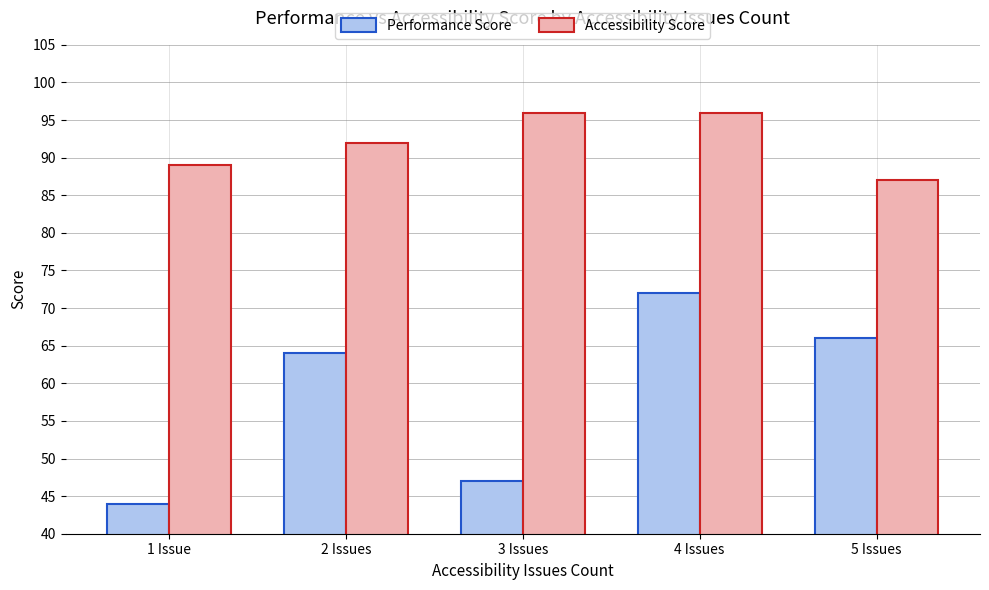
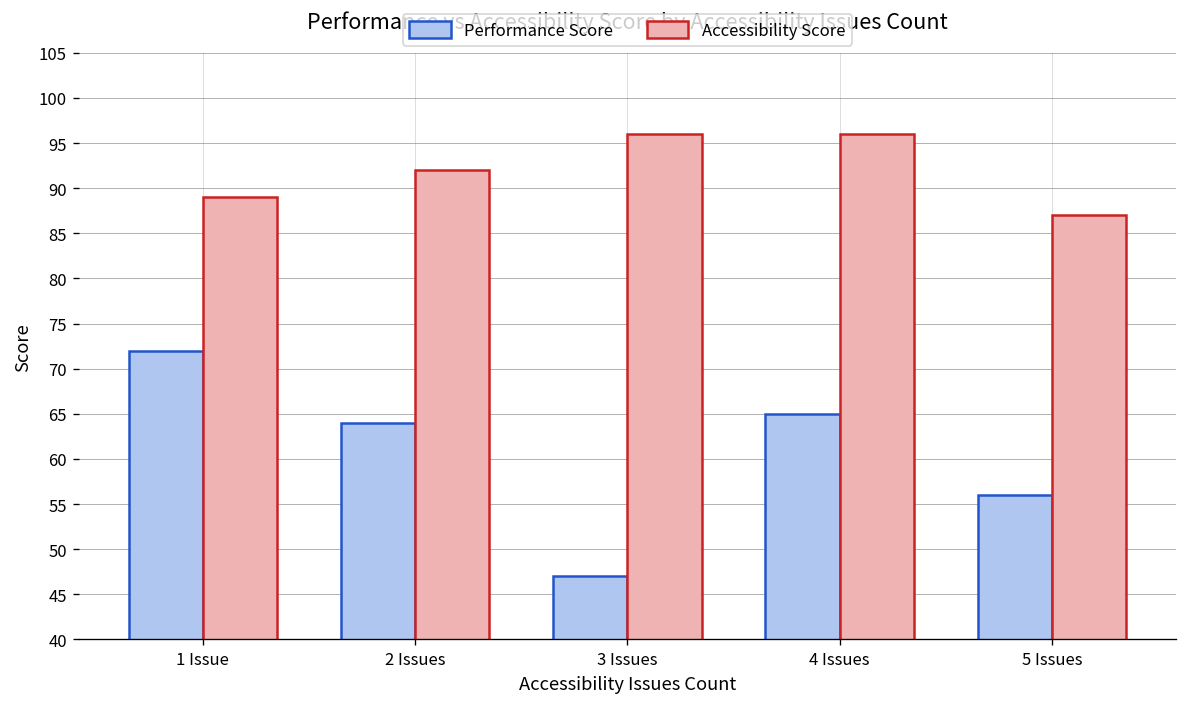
  {
    "Performance Score": {
-     "1 Issue": 44,
+     "1 Issue": 72,
      "2 Issues": 64,
      "3 Issues": 47,
-     "4 Issues": 72,
-     "5 Issues": 66
+     "4 Issues": 65,
+     "5 Issues": 56
    },
    "Accessibility Score": {
      "1 Issue": 89,
      "2 Issues": 92,
      "3 Issues": 96,
      "4 Issues": 96,
      "5 Issues": 87
    }
  }
